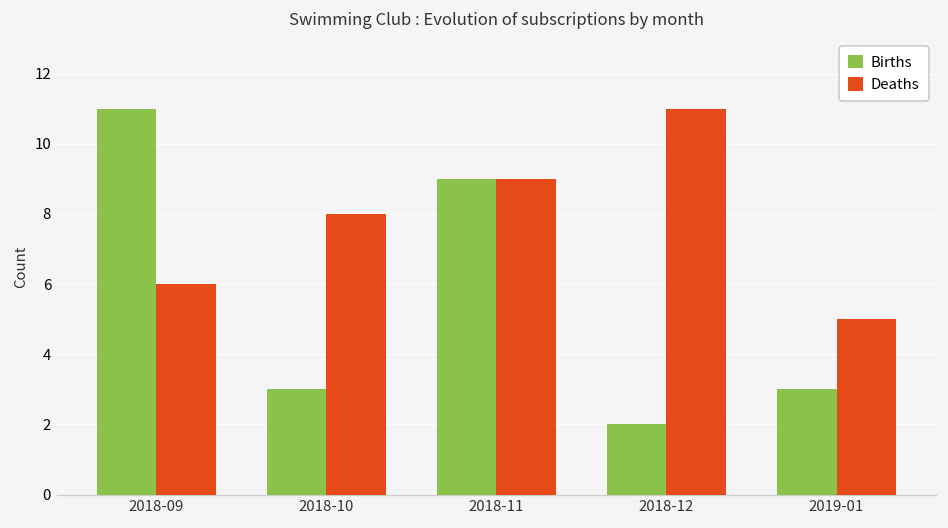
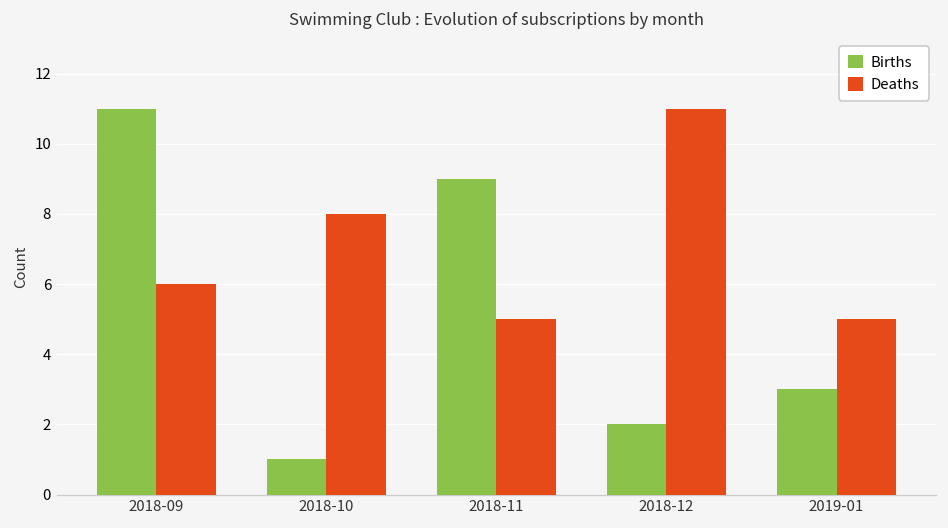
  {
    "Births": {
      "2018-09": 11,
-     "2018-10": 3,
+     "2018-10": 1,
      "2018-11": 9,
      "2018-12": 2,
      "2019-01": 3
    },
    "Deaths": {
      "2018-09": 6,
      "2018-10": 8,
-     "2018-11": 9,
+     "2018-11": 5,
      "2018-12": 11,
      "2019-01": 5
    }
  }
